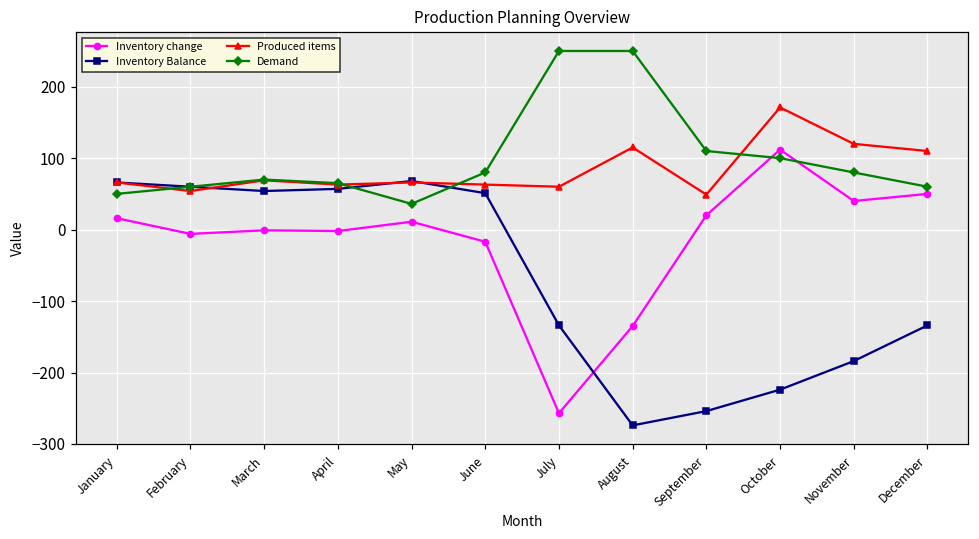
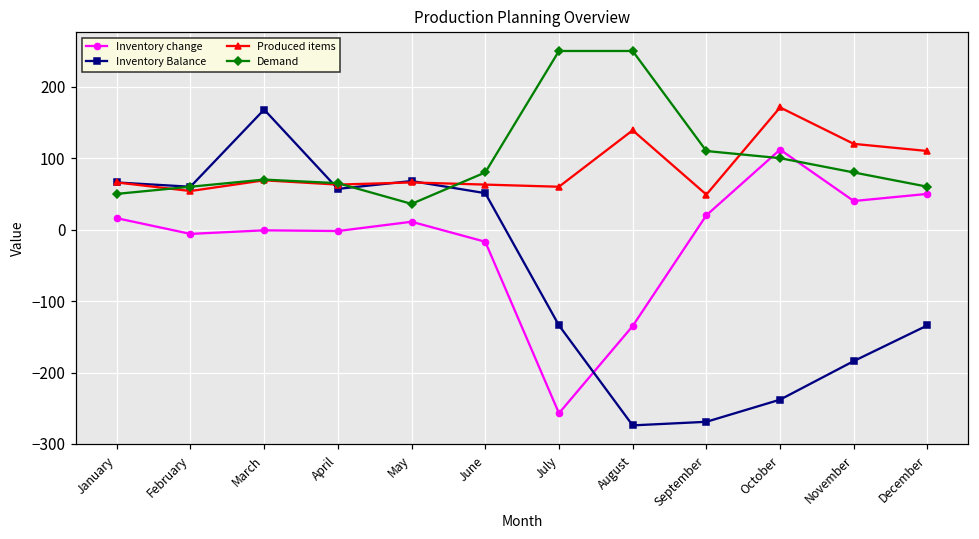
  {
    "Inventory change": {
      "January": 20,
      "February": -10,
      "March": 0,
      "April": 0,
      "May": 10,
      "June": -20,
      "July": -260,
      "August": -140,
      "September": 20,
      "October": 110,
      "November": 40,
      "December": 50
    },
    "Inventory Balance": {
-     "March": 50,
+     "March": 170,
      "April": 60,
      "June": 50,
      "July": -130,
      "August": -270,
-     "September": -250,
-     "October": -220,
+     "September": -270,
+     "October": -240,
      "November": -180,
      "December": -130
    },
    "Produced items": {
      "February": 50,
      "June": 60,
      "July": 60,
-     "August": 120,
+     "August": 140,
      "September": 50,
      "October": 170,
      "November": 120,
      "December": 110
    },
    "Demand": {
      "January": 50,
      "May": 40,
      "June": 80,
      "July": 250,
      "August": 250,
      "September": 110,
      "October": 100,
      "November": 80,
      "December": 60
    }
  }
